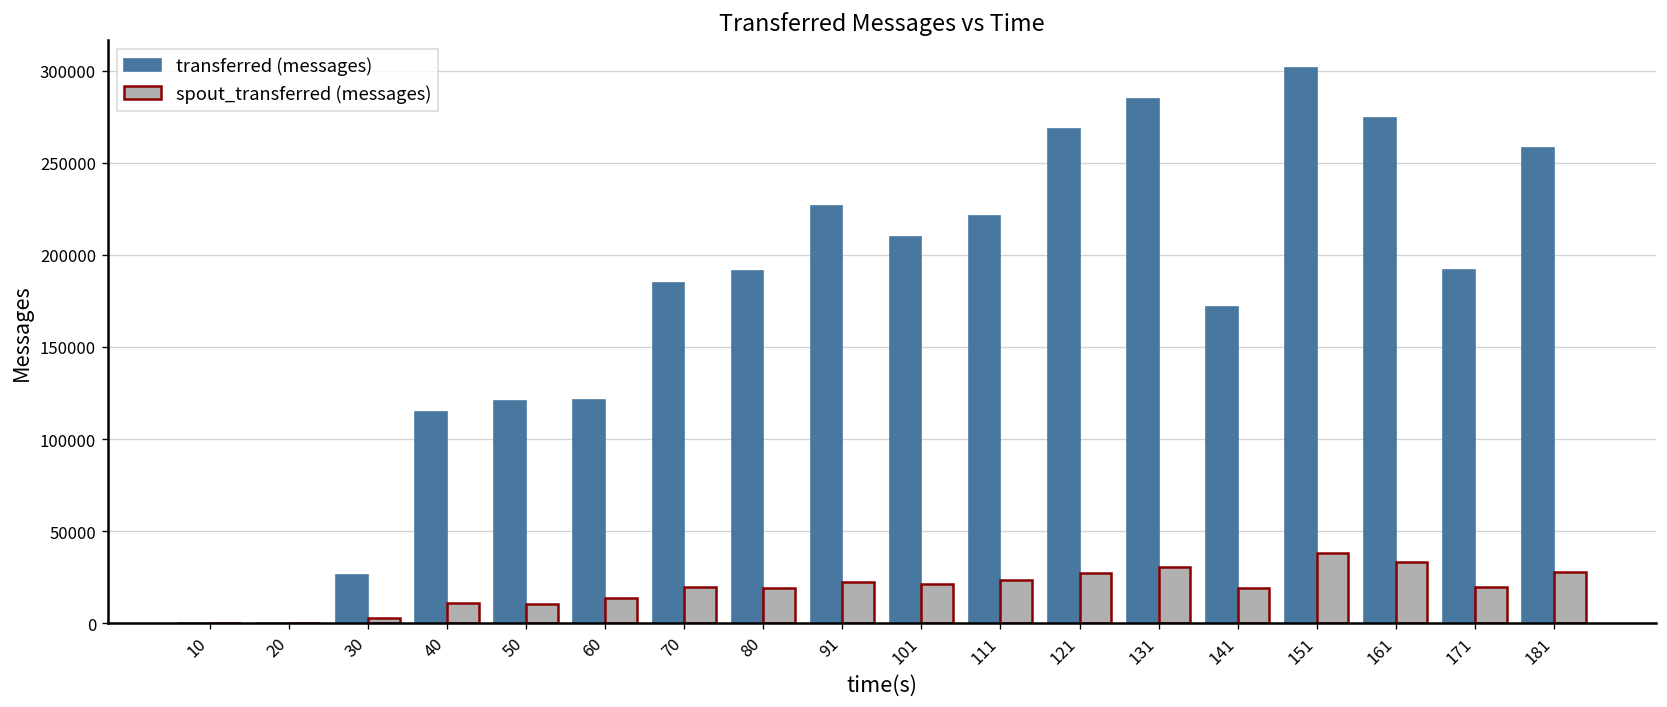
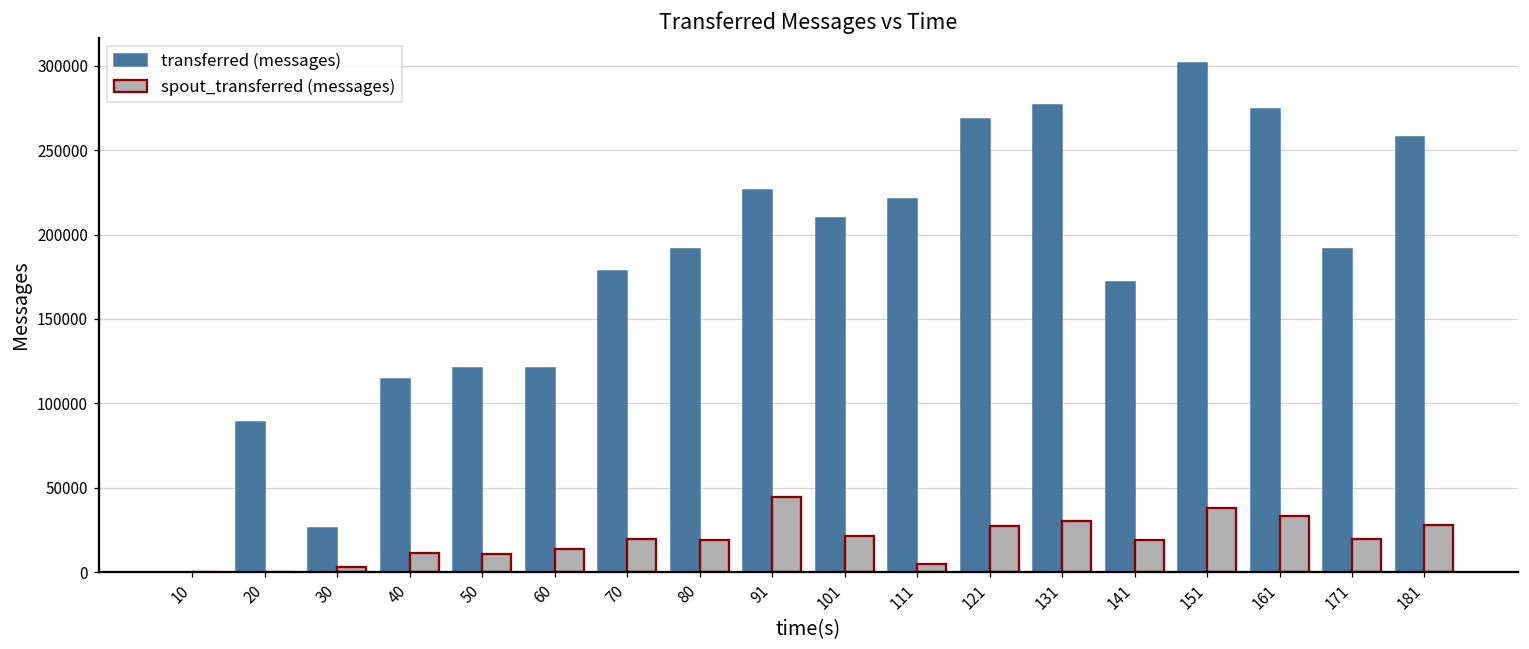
  {
    "transferred (messages)": {
      "10": 0,
-     "20": 0,
+     "20": 89000,
      "30": 26000,
      "40": 115000,
      "50": 121000,
      "60": 121000,
-     "70": 185000,
+     "70": 178000,
      "80": 191000,
      "91": 227000,
      "101": 210000,
      "111": 221000,
      "121": 268000,
-     "131": 285000,
+     "131": 277000,
      "141": 172000,
      "151": 302000,
      "161": 274000,
      "171": 192000,
      "181": 258000
    },
    "spout_transferred (messages)": {
      "10": 0,
      "30": 3000,
      "40": 11000,
      "50": 11000,
      "60": 14000,
      "70": 20000,
      "80": 19000,
-     "91": 22000,
+     "91": 44000,
      "101": 21000,
-     "111": 23000,
+     "111": 5000,
      "121": 27000,
      "131": 30000,
      "141": 19000,
      "151": 38000,
      "161": 34000,
      "171": 20000,
      "181": 28000
    }
  }
